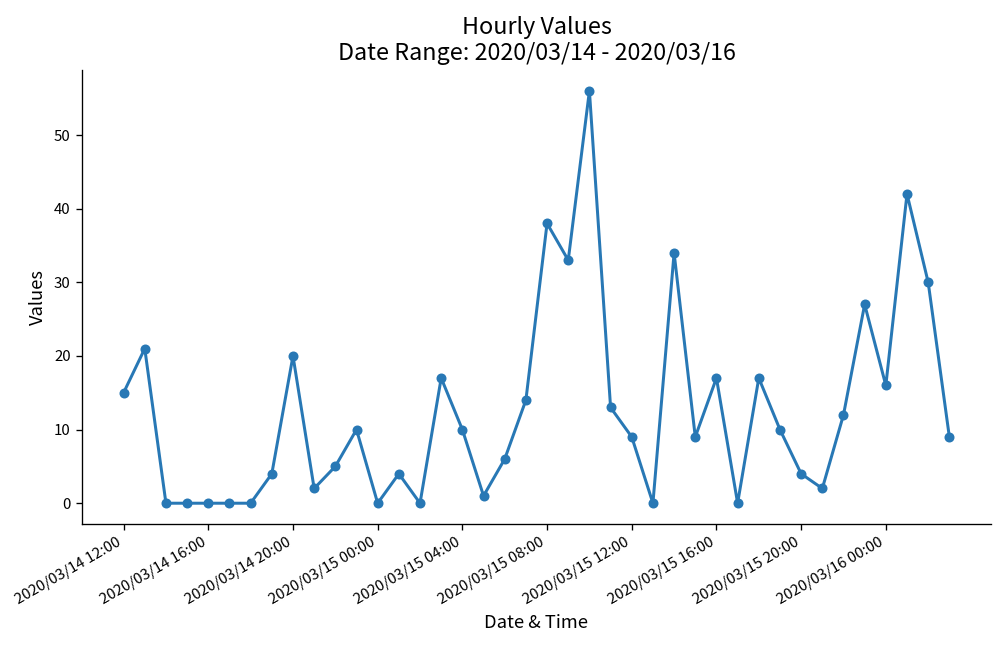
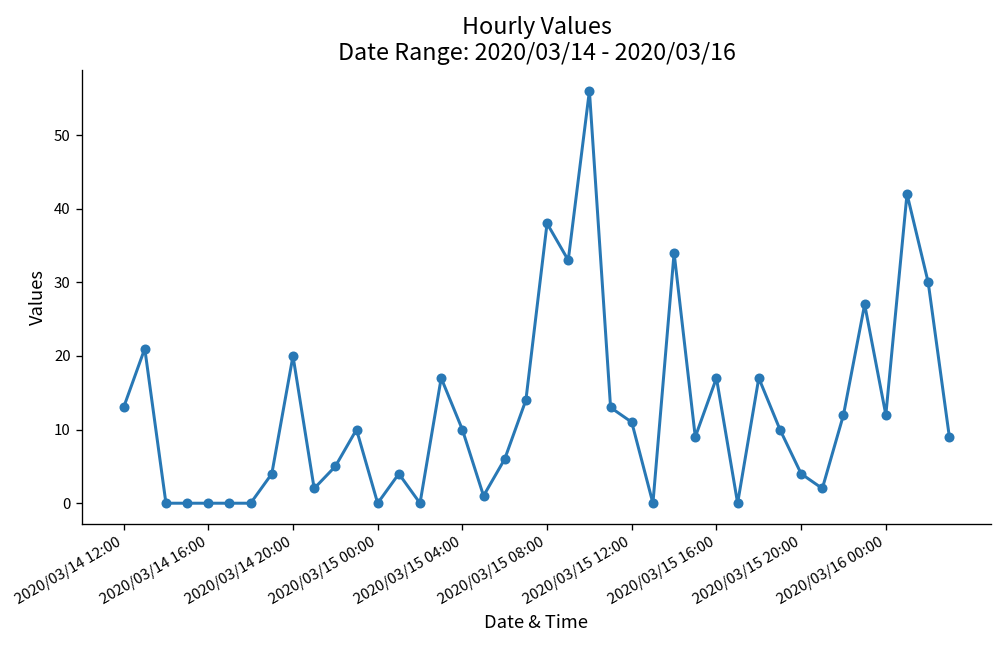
  {
-   "2020/03/14 12:00": 15,
+   "2020/03/14 12:00": 13,
    "2020/03/14 16:00": 0,
    "2020/03/14 20:00": 20,
    "2020/03/15 00:00": 0,
    "2020/03/15 04:00": 10,
    "2020/03/15 08:00": 38,
-   "2020/03/15 12:00": 9,
+   "2020/03/15 12:00": 11,
    "2020/03/15 16:00": 17,
    "2020/03/15 20:00": 4,
-   "2020/03/16 00:00": 16
+   "2020/03/16 00:00": 12
  }
